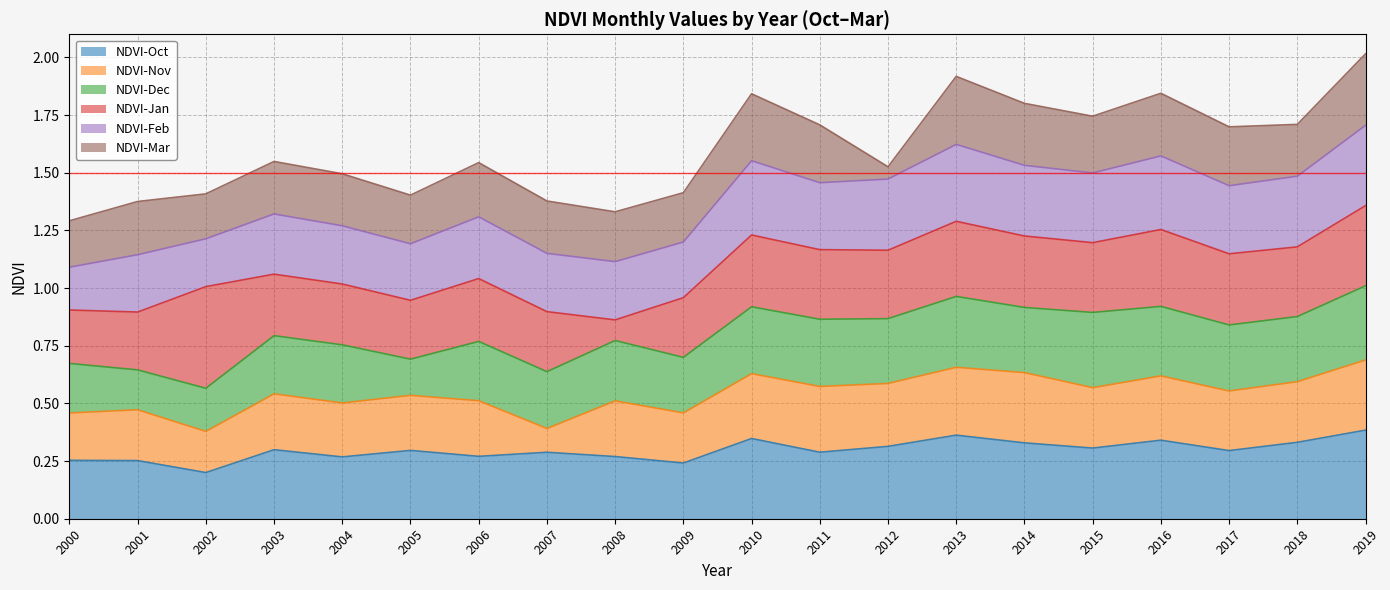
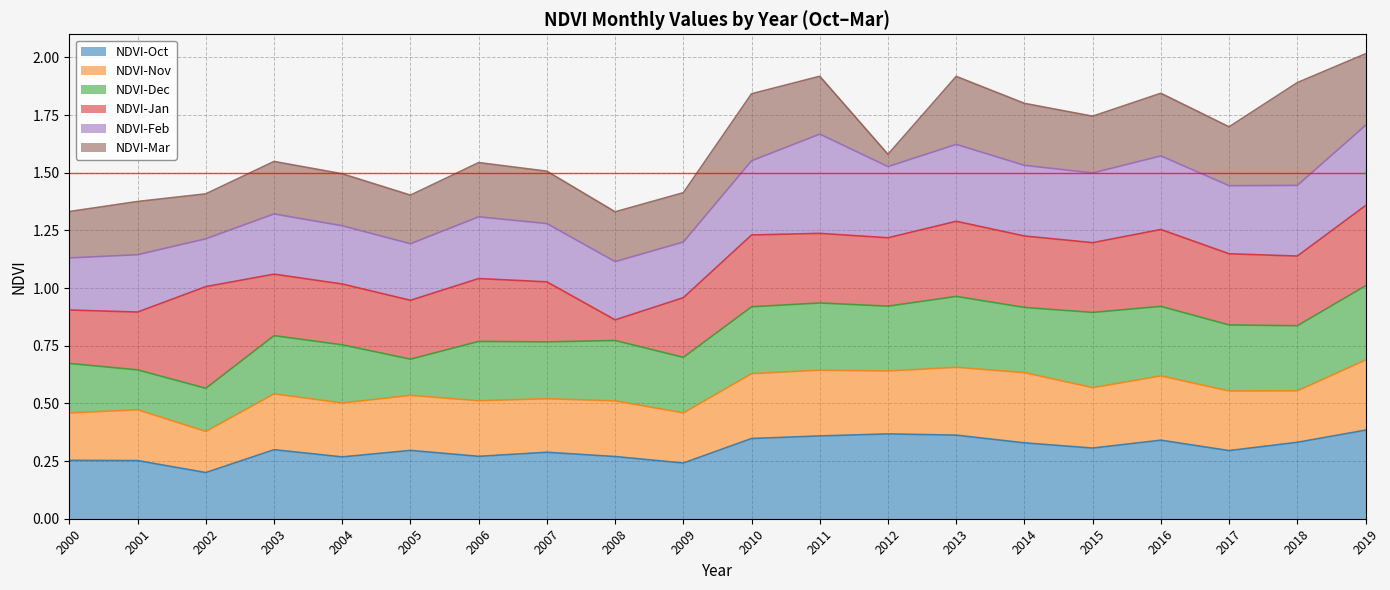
  {
    "NDVI-Oct": {
      "2000": 0.25,
      "2001": 0.25,
      "2002": 0.20,
      "2003": 0.30,
      "2004": 0.27,
      "2005": 0.30,
      "2006": 0.27,
      "2007": 0.29,
      "2008": 0.27,
      "2009": 0.24,
      "2010": 0.35,
-     "2011": 0.29,
-     "2012": 0.31,
+     "2011": 0.36,
+     "2012": 0.37,
      "2013": 0.36,
      "2014": 0.33,
      "2015": 0.31,
      "2016": 0.34,
      "2017": 0.30,
      "2018": 0.33,
      "2019": 0.38
    },
    "NDVI-Nov": {
      "2000": 0.21,
      "2001": 0.22,
      "2002": 0.18,
      "2003": 0.24,
      "2004": 0.23,
      "2005": 0.24,
      "2006": 0.24,
-     "2007": 0.10,
+     "2007": 0.23,
      "2008": 0.24,
      "2009": 0.22,
      "2010": 0.28,
      "2011": 0.29,
      "2012": 0.27,
      "2013": 0.29,
      "2014": 0.30,
      "2015": 0.26,
      "2016": 0.28,
      "2017": 0.26,
-     "2018": 0.26,
+     "2018": 0.22,
      "2019": 0.30
    },
    "NDVI-Dec": {
      "2000": 0.21,
      "2001": 0.17,
      "2002": 0.19,
      "2003": 0.25,
      "2004": 0.25,
      "2005": 0.16,
      "2006": 0.26,
      "2007": 0.25,
      "2008": 0.26,
      "2009": 0.24,
      "2010": 0.29,
      "2011": 0.29,
      "2012": 0.28,
      "2013": 0.31,
      "2014": 0.28,
      "2015": 0.33,
      "2016": 0.30,
      "2017": 0.29,
      "2018": 0.28,
      "2019": 0.32
    },
    "NDVI-Jan": {
      "2000": 0.23,
      "2001": 0.25,
      "2002": 0.44,
      "2003": 0.27,
      "2004": 0.26,
      "2005": 0.26,
      "2006": 0.27,
      "2007": 0.26,
      "2008": 0.09,
      "2009": 0.26,
      "2010": 0.31,
      "2011": 0.30,
      "2012": 0.30,
      "2013": 0.33,
      "2014": 0.31,
      "2015": 0.30,
      "2016": 0.33,
      "2017": 0.31,
      "2018": 0.30,
      "2019": 0.35
    },
    "NDVI-Feb": {
-     "2000": 0.19,
+     "2000": 0.23,
      "2001": 0.25,
      "2002": 0.21,
      "2003": 0.26,
      "2004": 0.25,
      "2005": 0.25,
      "2006": 0.27,
      "2007": 0.25,
      "2008": 0.25,
      "2009": 0.24,
      "2010": 0.32,
-     "2011": 0.29,
+     "2011": 0.43,
      "2012": 0.31,
      "2013": 0.33,
      "2014": 0.31,
      "2015": 0.30,
      "2016": 0.32,
      "2017": 0.30,
      "2018": 0.31,
      "2019": 0.35
    },
    "NDVI-Mar": {
      "2000": 0.20,
      "2001": 0.23,
      "2002": 0.19,
      "2003": 0.23,
      "2004": 0.23,
      "2005": 0.21,
      "2006": 0.23,
      "2007": 0.23,
      "2008": 0.22,
      "2009": 0.21,
      "2010": 0.29,
      "2011": 0.25,
      "2012": 0.05,
      "2013": 0.29,
      "2014": 0.27,
      "2015": 0.25,
      "2016": 0.27,
      "2017": 0.26,
-     "2018": 0.22,
+     "2018": 0.45,
      "2019": 0.31
    }
  }
